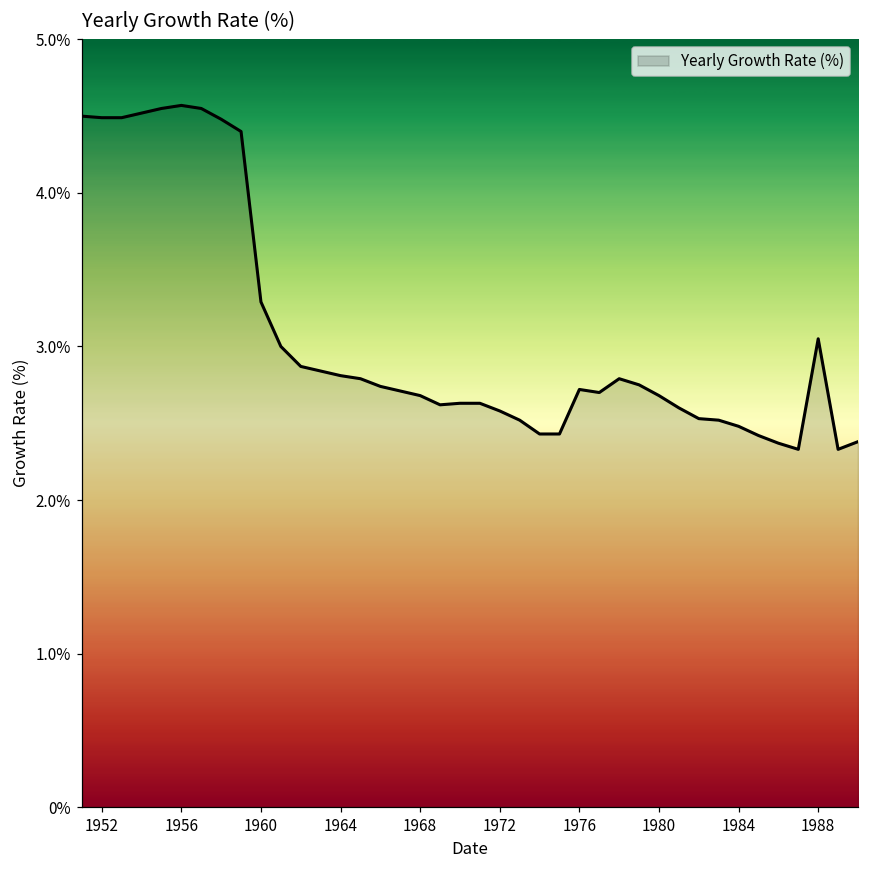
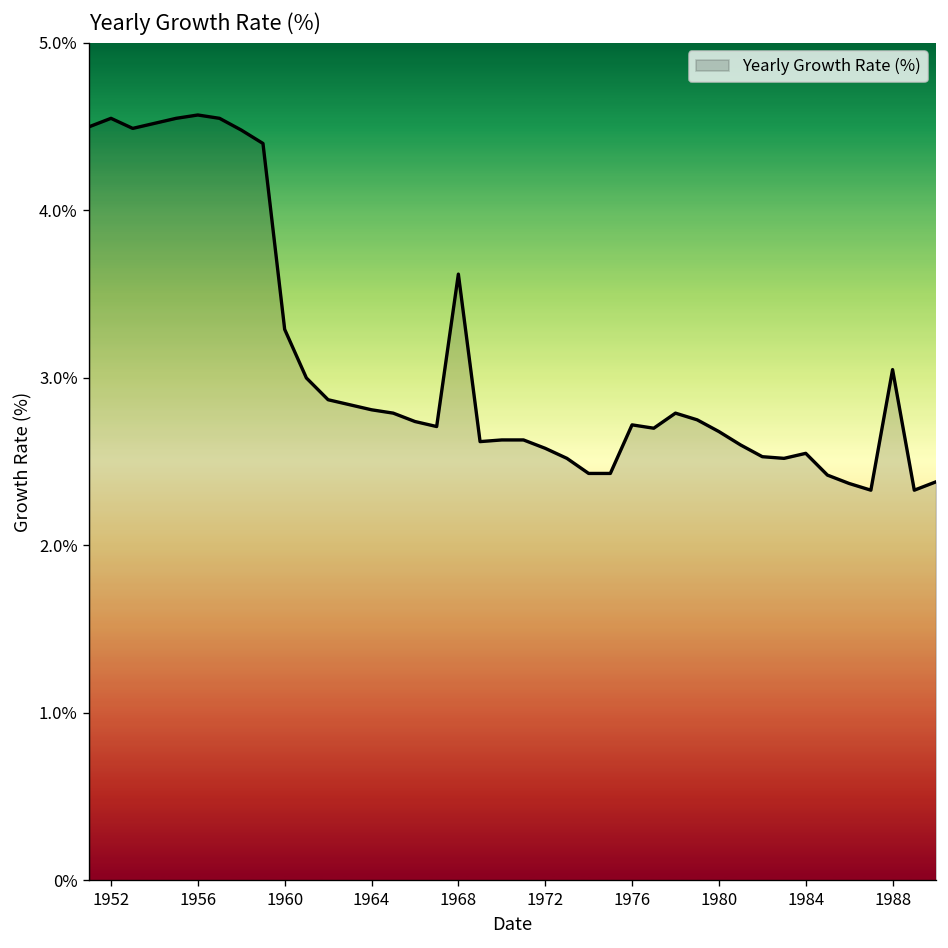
  {
-   "1952": "4.49%",
+   "1952": "4.55%",
    "1956": "4.57%",
    "1960": "3.29%",
    "1964": "2.81%",
-   "1968": "2.68%",
+   "1968": "3.62%",
    "1972": "2.58%",
    "1976": "2.72%",
    "1980": "2.68%",
-   "1984": "2.48%",
+   "1984": "2.55%",
    "1988": "3.05%"
  }
